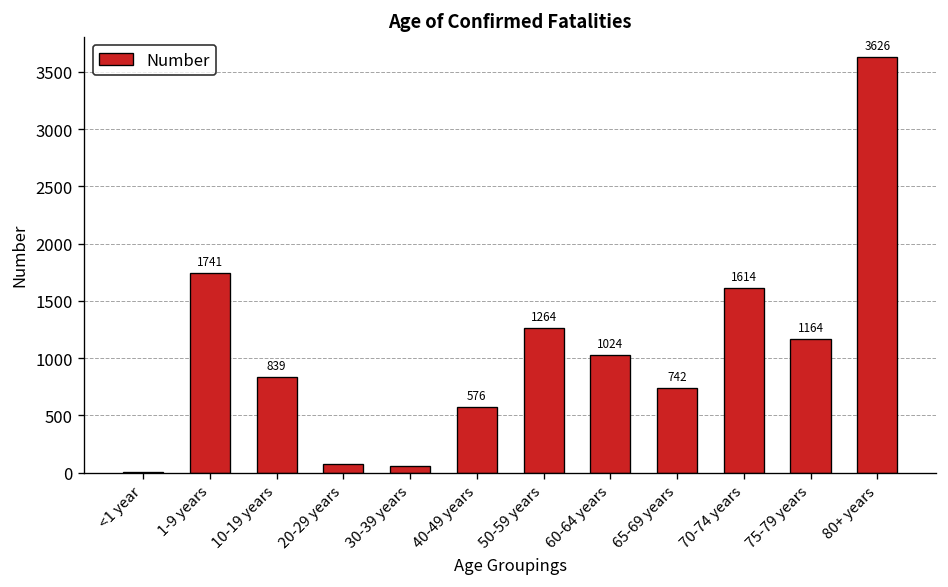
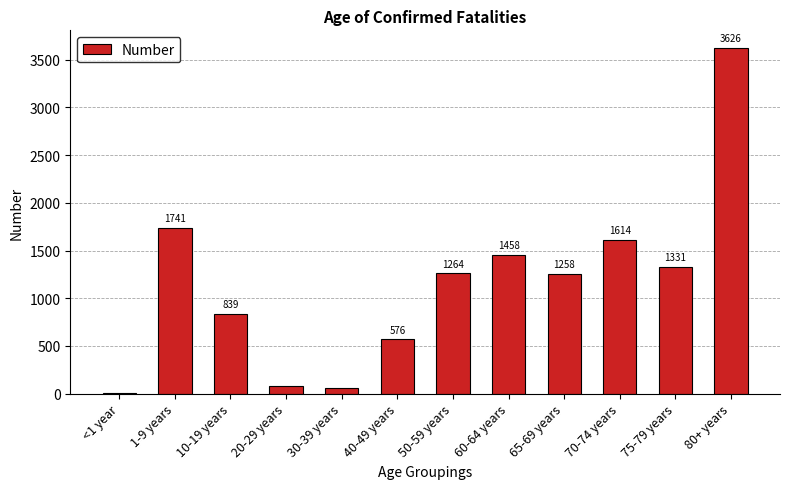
  {
    "1-9 years": 1741,
    "10-19 years": 839,
    "40-49 years": 576,
    "50-59 years": 1264,
-   "60-64 years": 1024,
-   "65-69 years": 742,
+   "60-64 years": 1458,
+   "65-69 years": 1258,
    "70-74 years": 1614,
-   "75-79 years": 1164,
+   "75-79 years": 1331,
    "80+ years": 3626
  }
